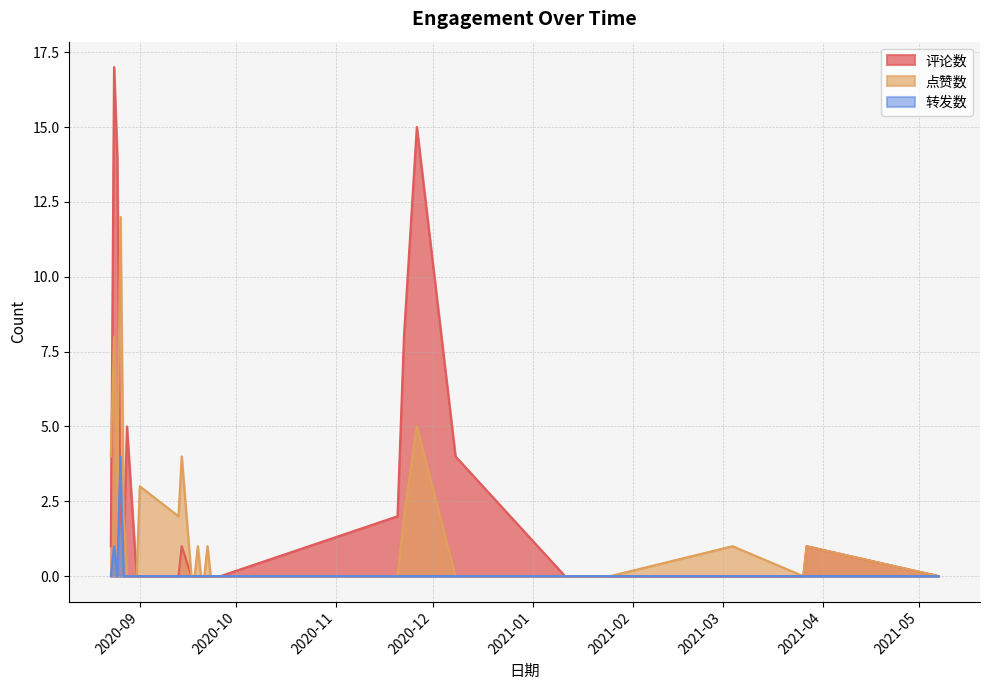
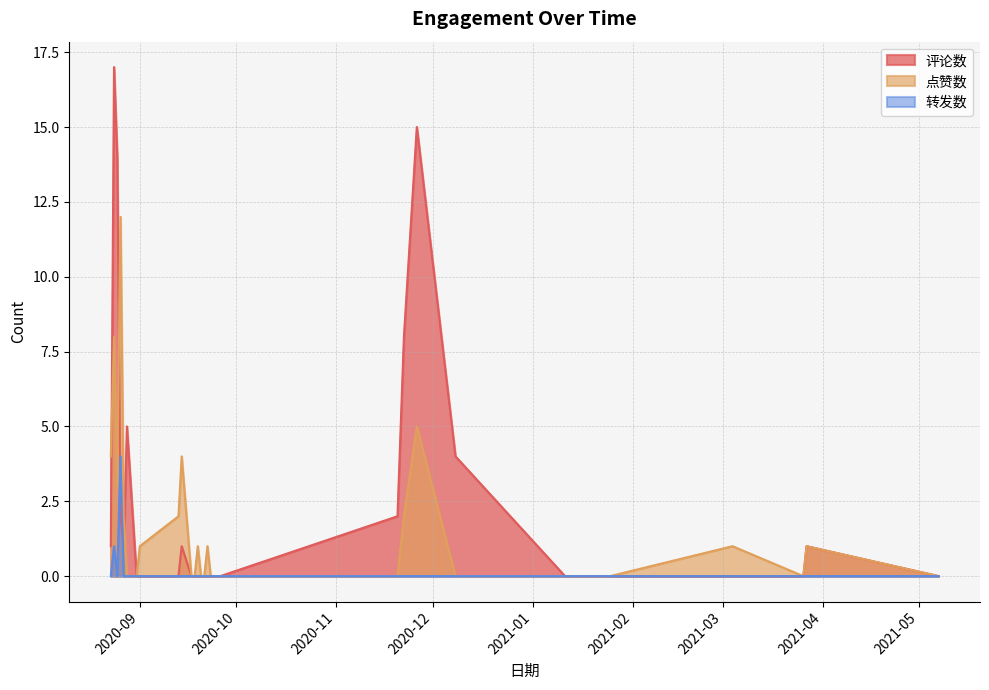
  {
    "点赞数": {
-     "2020-09": 3
+     "2020-09": 1
    }
  }
